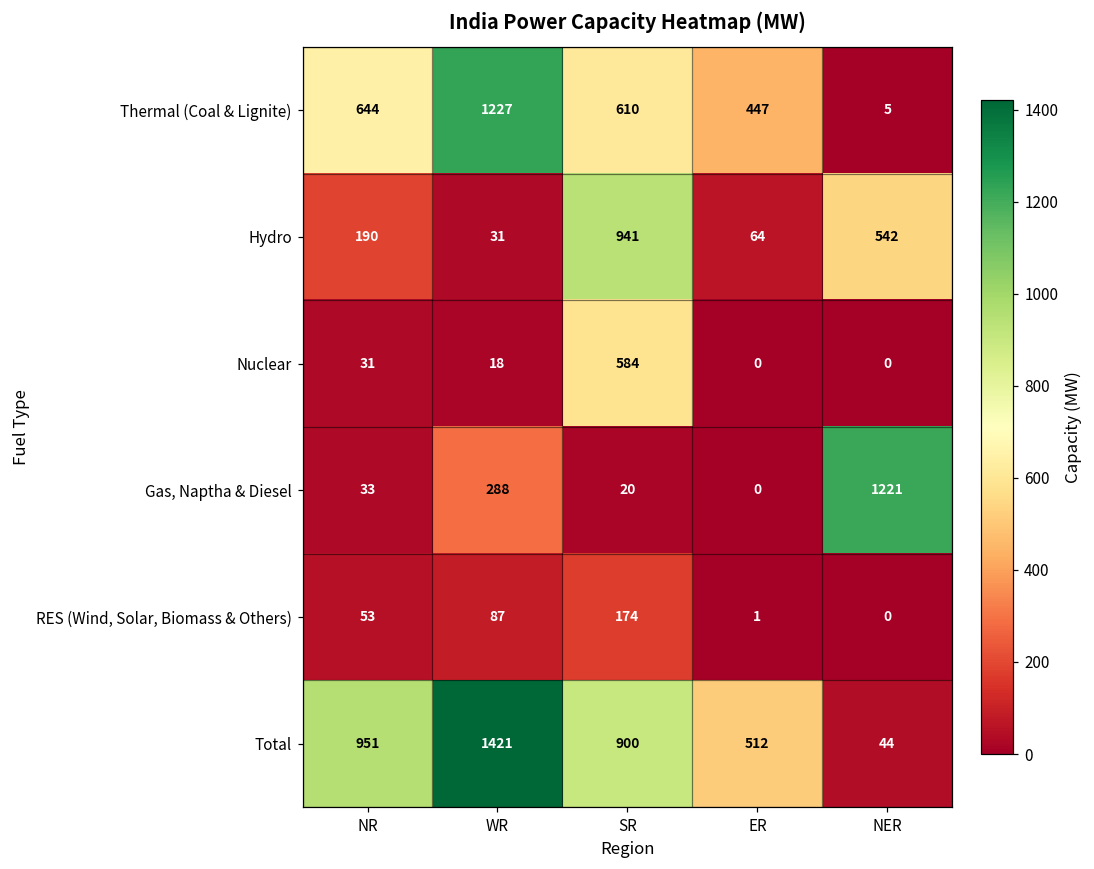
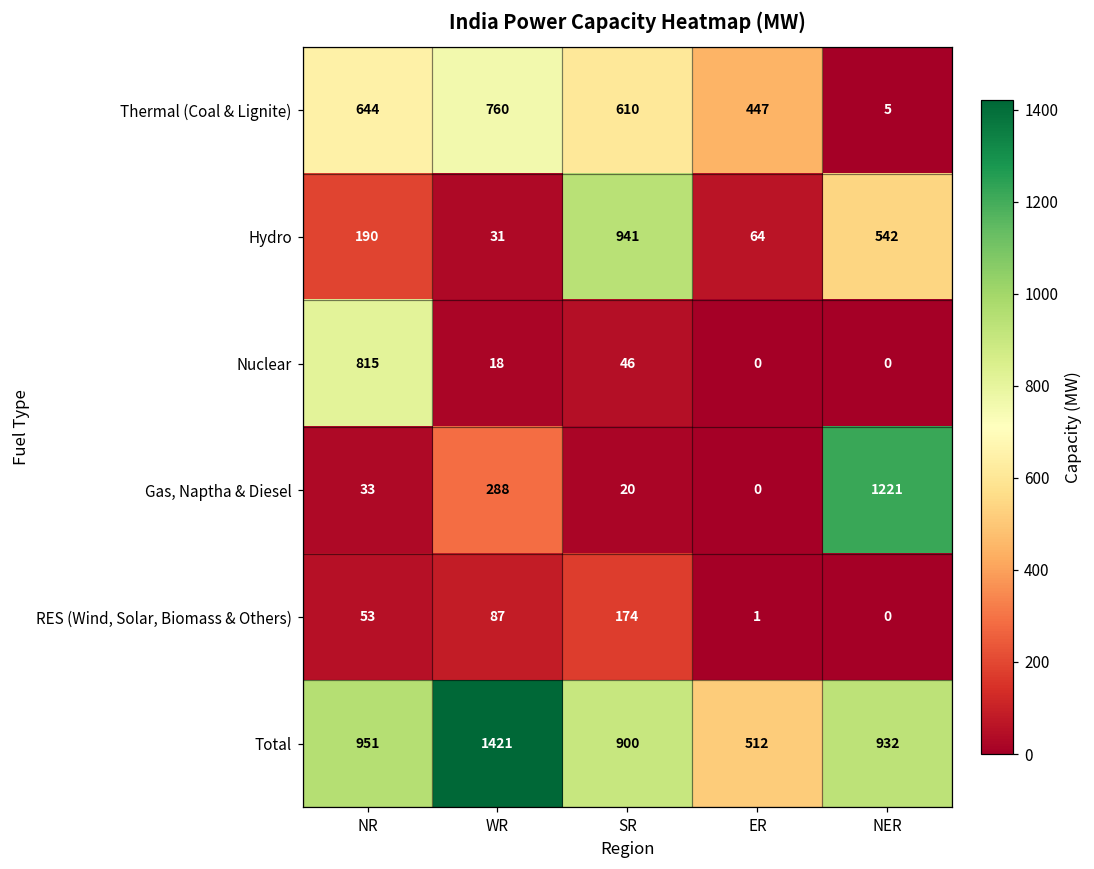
  {
    "Thermal (Coal & Lignite)": {
      "NR": 644,
-     "WR": 1227,
+     "WR": 760,
      "SR": 610,
      "ER": 447,
      "NER": 5
    },
    "Hydro": {
      "NR": 190,
      "WR": 31,
      "SR": 941,
      "ER": 64,
      "NER": 542
    },
    "Nuclear": {
-     "NR": 31,
+     "NR": 815,
      "WR": 18,
-     "SR": 584,
+     "SR": 46,
      "ER": 0,
      "NER": 0
    },
    "Gas, Naptha & Diesel": {
      "NR": 33,
      "WR": 288,
      "SR": 20,
      "ER": 0,
      "NER": 1221
    },
    "RES (Wind, Solar, Biomass & Others)": {
      "NR": 53,
      "WR": 87,
      "SR": 174,
      "ER": 1,
      "NER": 0
    },
    "Total": {
      "NR": 951,
      "WR": 1421,
      "SR": 900,
      "ER": 512,
-     "NER": 44
+     "NER": 932
    }
  }
